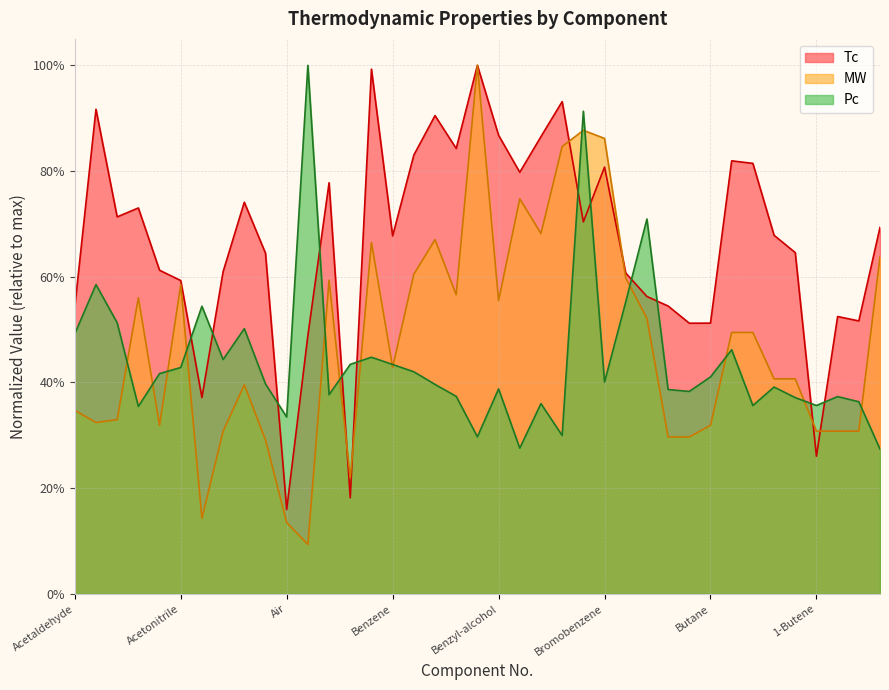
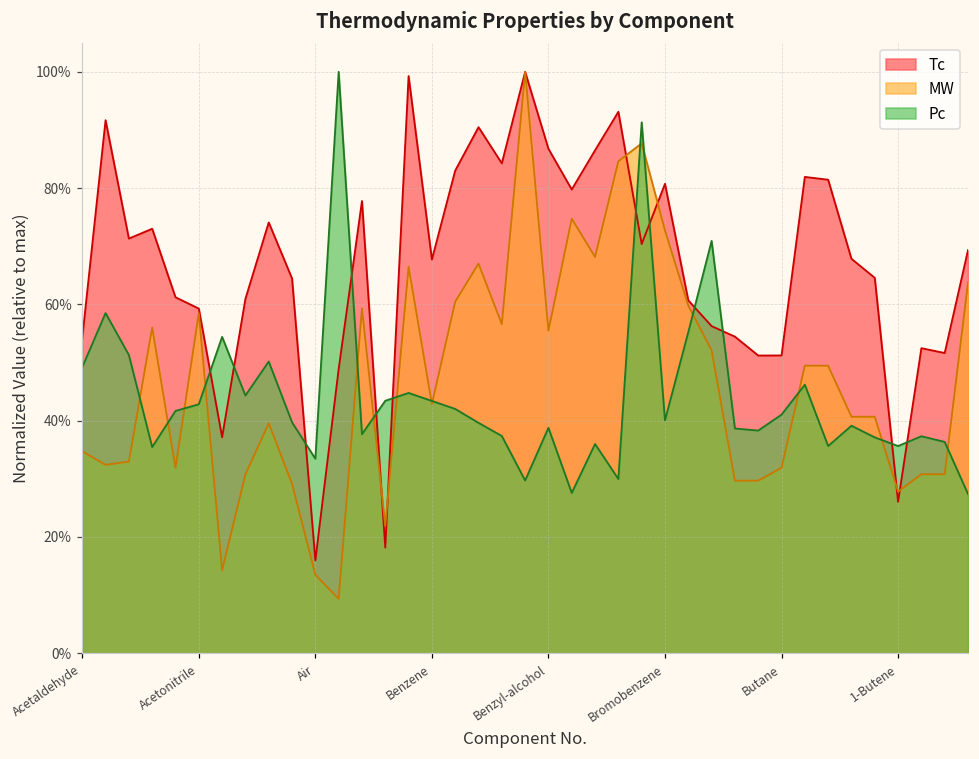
  {
    "Tc": {
      "Acetaldehyde": "54%",
      "Acetonitrile": "59%",
      "Air": "16%",
      "Benzene": "68%",
      "Benzyl-alcohol": "87%",
      "Bromobenzene": "81%",
      "Butane": "51%",
      "1-Butene": "26%"
    },
    "MW": {
      "Acetaldehyde": "35%",
      "Acetonitrile": "58%",
      "Air": "14%",
      "Benzene": "43%",
      "Benzyl-alcohol": "55%",
-     "Bromobenzene": "86%",
+     "Bromobenzene": "73%",
      "Butane": "32%",
-     "1-Butene": "31%"
+     "1-Butene": "28%"
    },
    "Pc": {
      "Acetaldehyde": "49%",
      "Acetonitrile": "43%",
      "Air": "33%",
      "Benzene": "43%",
      "Benzyl-alcohol": "39%",
      "Bromobenzene": "40%",
      "Butane": "41%",
      "1-Butene": "36%"
    }
  }
